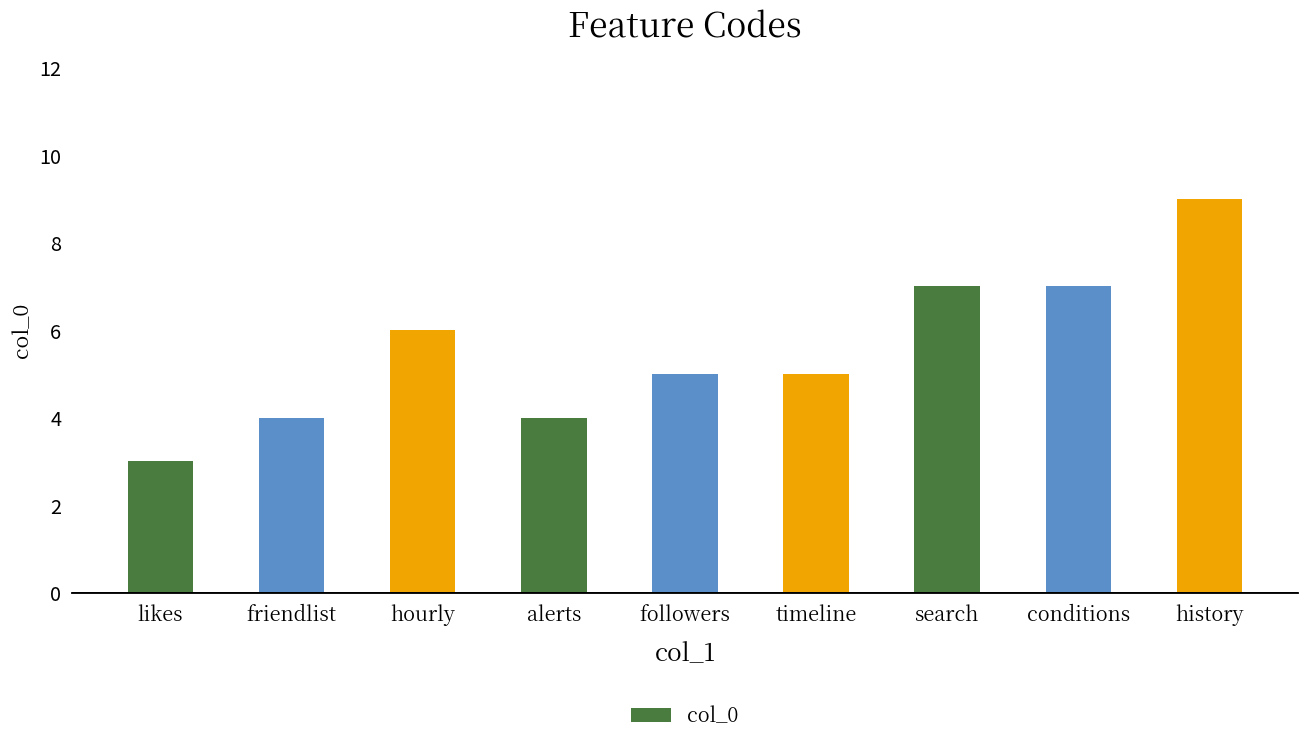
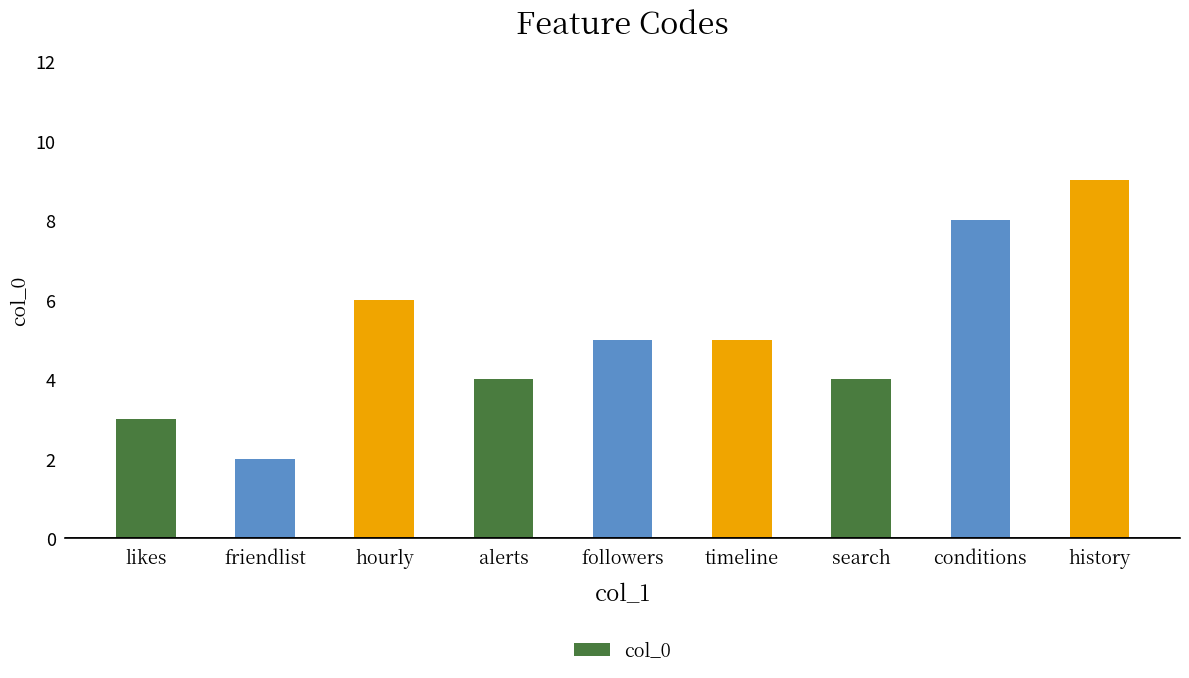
  {
    "likes": 3,
-   "friendlist": 4,
+   "friendlist": 2,
    "hourly": 6,
    "alerts": 4,
    "followers": 5,
    "timeline": 5,
-   "search": 7,
-   "conditions": 7,
+   "search": 4,
+   "conditions": 8,
    "history": 9
  }
